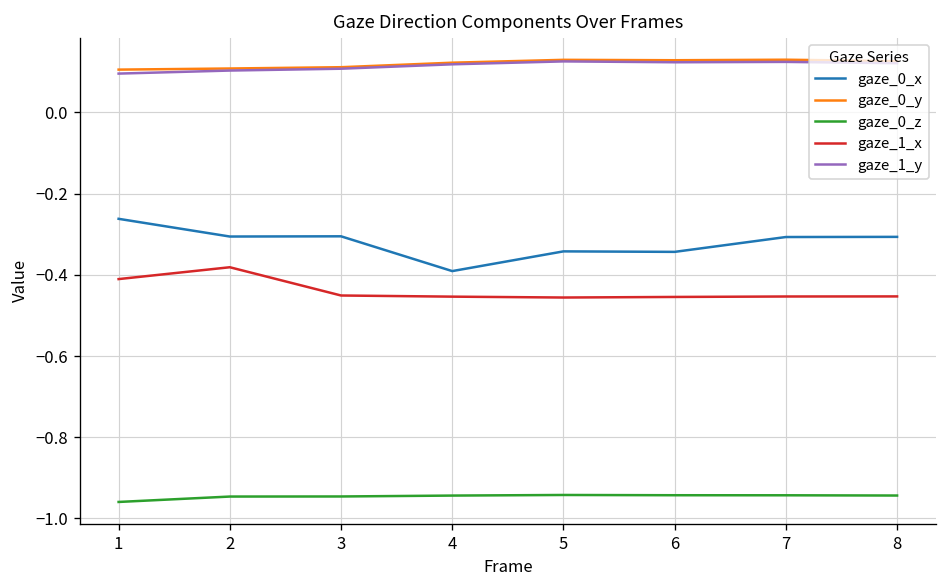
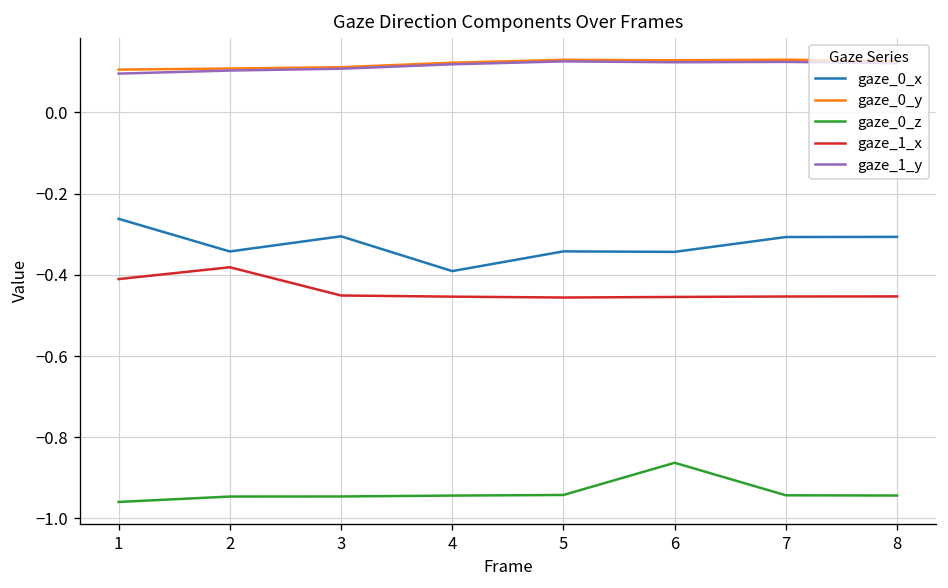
  {
    "gaze_0_x": {
      "1": -0.26,
-     "2": -0.31,
+     "2": -0.34,
      "3": -0.31,
      "4": -0.39,
      "5": -0.34,
      "6": -0.34,
      "7": -0.31,
      "8": -0.31
    },
    "gaze_0_y": {
      "1": 0.11
    },
    "gaze_0_z": {
      "1": -0.96,
      "2": -0.95,
      "3": -0.95,
      "4": -0.94,
      "5": -0.94,
-     "6": -0.94,
+     "6": -0.86,
      "7": -0.94,
      "8": -0.94
    },
    "gaze_1_x": {
      "1": -0.41,
      "2": -0.38,
      "3": -0.45,
      "4": -0.45,
      "5": -0.46,
      "6": -0.45,
      "7": -0.45,
      "8": -0.45
    },
    "gaze_1_y": {
      "1": 0.10
    }
  }
